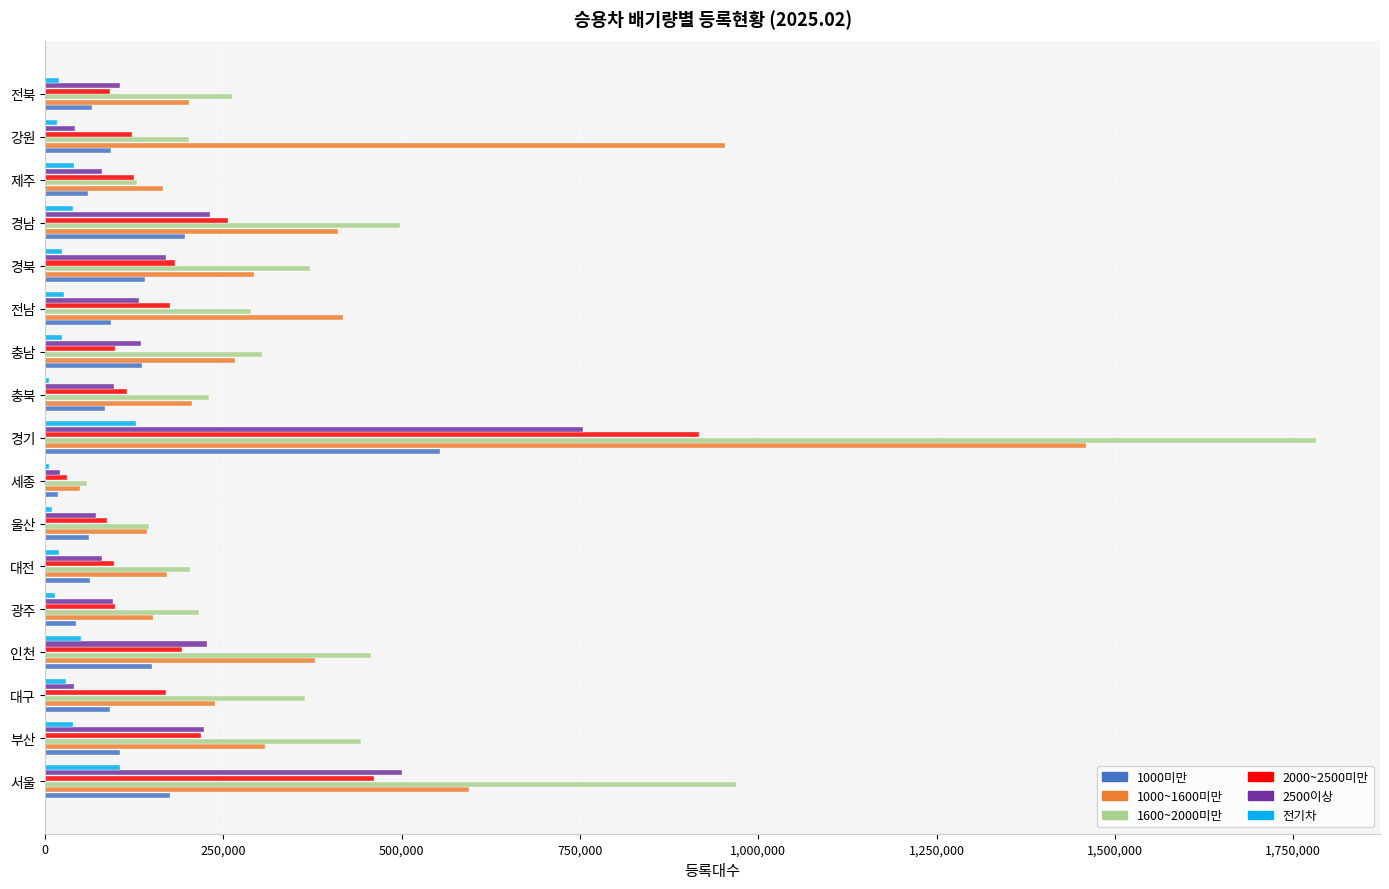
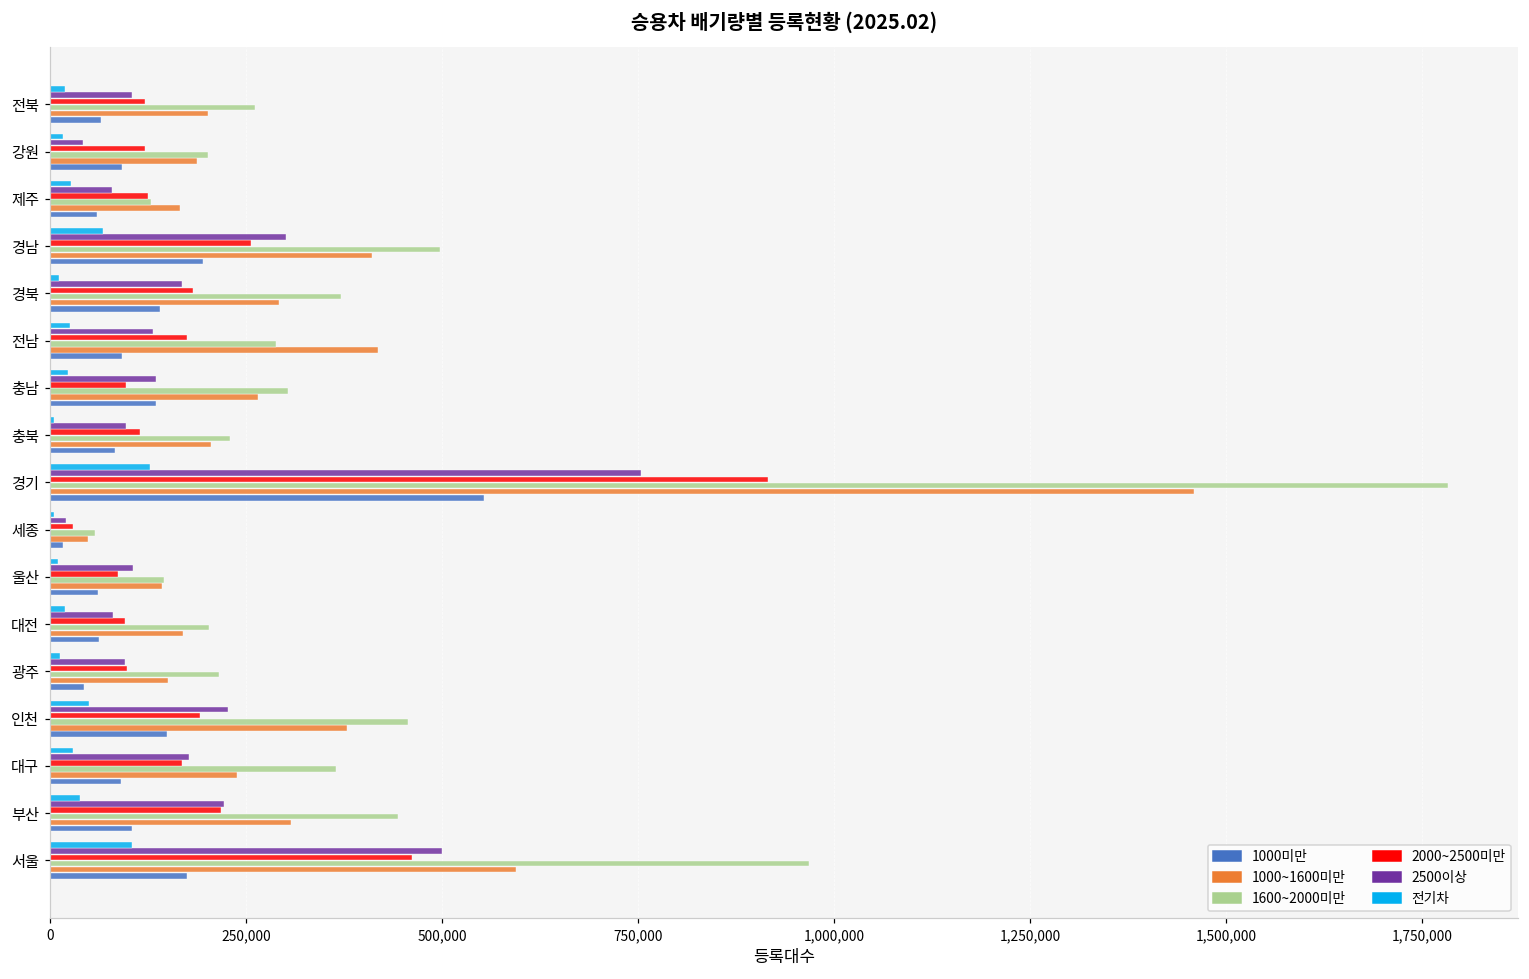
  {
    "1000미만": {
      "전북": "70,000",
      "강원": "90,000",
      "제주": "60,000",
      "경남": "200,000",
      "경북": "140,000",
      "전남": "90,000",
      "충남": "140,000",
      "충북": "80,000",
      "경기": "550,000",
      "세종": "20,000",
      "울산": "60,000",
      "대전": "60,000",
      "광주": "40,000",
      "인천": "150,000",
      "대구": "90,000",
      "부산": "100,000",
      "서울": "170,000"
    },
    "1000~1600미만": {
      "전북": "200,000",
-     "강원": "950,000",
+     "강원": "190,000",
      "제주": "170,000",
      "경남": "410,000",
      "경북": "290,000",
      "전남": "420,000",
      "충남": "270,000",
      "충북": "210,000",
      "경기": "1,460,000",
      "세종": "50,000",
      "울산": "140,000",
      "대전": "170,000",
      "광주": "150,000",
      "인천": "380,000",
      "대구": "240,000",
      "부산": "310,000",
      "서울": "590,000"
    },
    "1600~2000미만": {
      "전북": "260,000",
      "강원": "200,000",
      "제주": "130,000",
      "경남": "500,000",
      "경북": "370,000",
      "전남": "290,000",
      "충남": "300,000",
      "충북": "230,000",
      "경기": "1,780,000",
      "세종": "60,000",
      "울산": "150,000",
      "대전": "200,000",
      "광주": "220,000",
      "인천": "460,000",
      "대구": "360,000",
      "부산": "440,000",
      "서울": "970,000"
    },
    "2000~2500미만": {
-     "전북": "90,000",
+     "전북": "120,000",
      "강원": "120,000",
      "제주": "120,000",
      "경남": "260,000",
      "경북": "180,000",
      "전남": "180,000",
      "충남": "100,000",
      "충북": "120,000",
      "경기": "920,000",
      "세종": "30,000",
      "울산": "90,000",
      "대전": "100,000",
      "광주": "100,000",
      "인천": "190,000",
      "대구": "170,000",
      "부산": "220,000",
      "서울": "460,000"
    },
    "2500이상": {
      "전북": "110,000",
      "강원": "40,000",
      "제주": "80,000",
-     "경남": "230,000",
+     "경남": "300,000",
      "경북": "170,000",
      "전남": "130,000",
      "충남": "130,000",
      "충북": "100,000",
      "경기": "750,000",
      "세종": "20,000",
-     "울산": "70,000",
+     "울산": "110,000",
      "대전": "80,000",
      "광주": "100,000",
      "인천": "230,000",
-     "대구": "40,000",
+     "대구": "180,000",
      "부산": "220,000",
      "서울": "500,000"
    },
    "전기차": {
      "전북": "20,000",
      "강원": "20,000",
-     "제주": "40,000",
-     "경남": "40,000",
-     "경북": "20,000",
+     "제주": "30,000",
+     "경남": "70,000",
+     "경북": "10,000",
      "전남": "30,000",
      "충남": "20,000",
      "충북": "10,000",
      "경기": "130,000",
      "세종": "10,000",
      "울산": "10,000",
      "대전": "20,000",
      "광주": "10,000",
      "인천": "50,000",
      "대구": "30,000",
      "부산": "40,000",
      "서울": "110,000"
    }
  }
